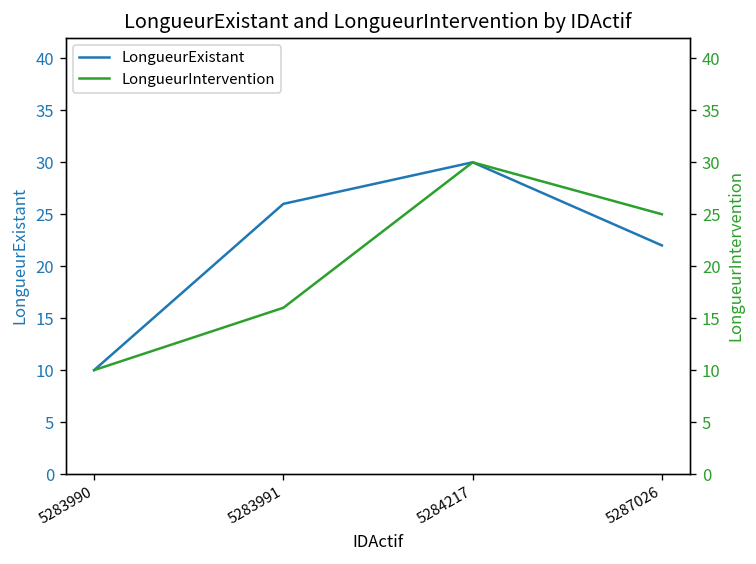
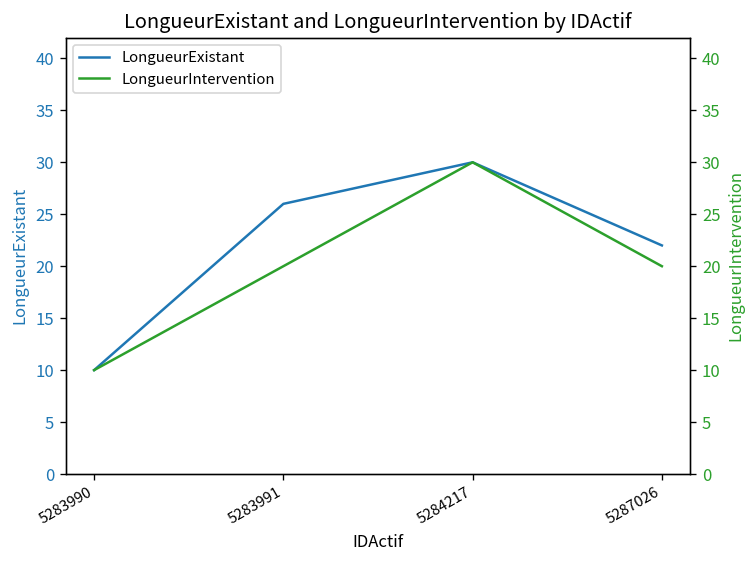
  {
    "LongueurExistant": {
      "5283990": 10,
      "5283991": 26,
      "5284217": 30,
      "5287026": 22
    },
    "LongueurIntervention": {
      "5283990": 10,
-     "5283991": 16,
+     "5283991": 20,
      "5284217": 30,
-     "5287026": 25
+     "5287026": 20
    }
  }
